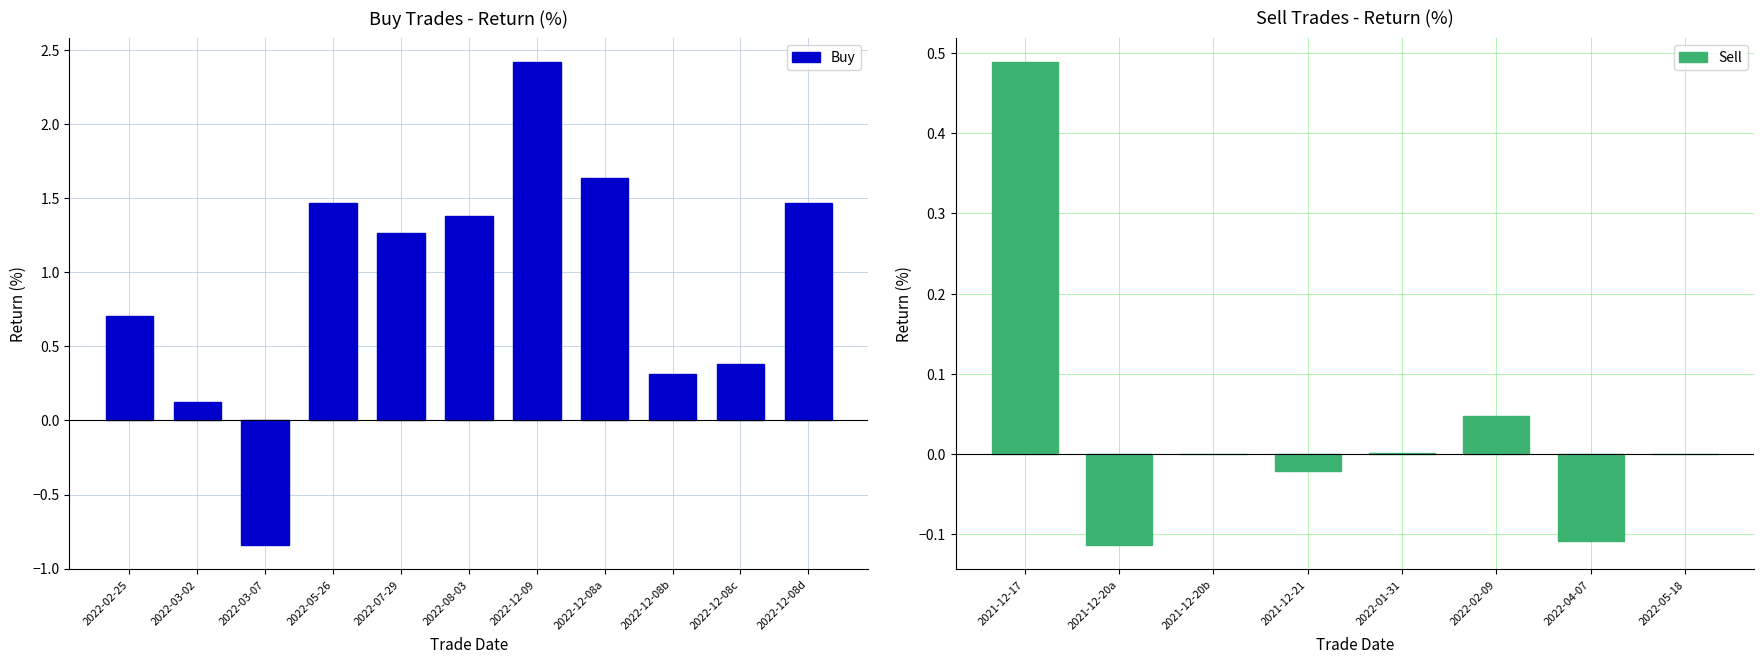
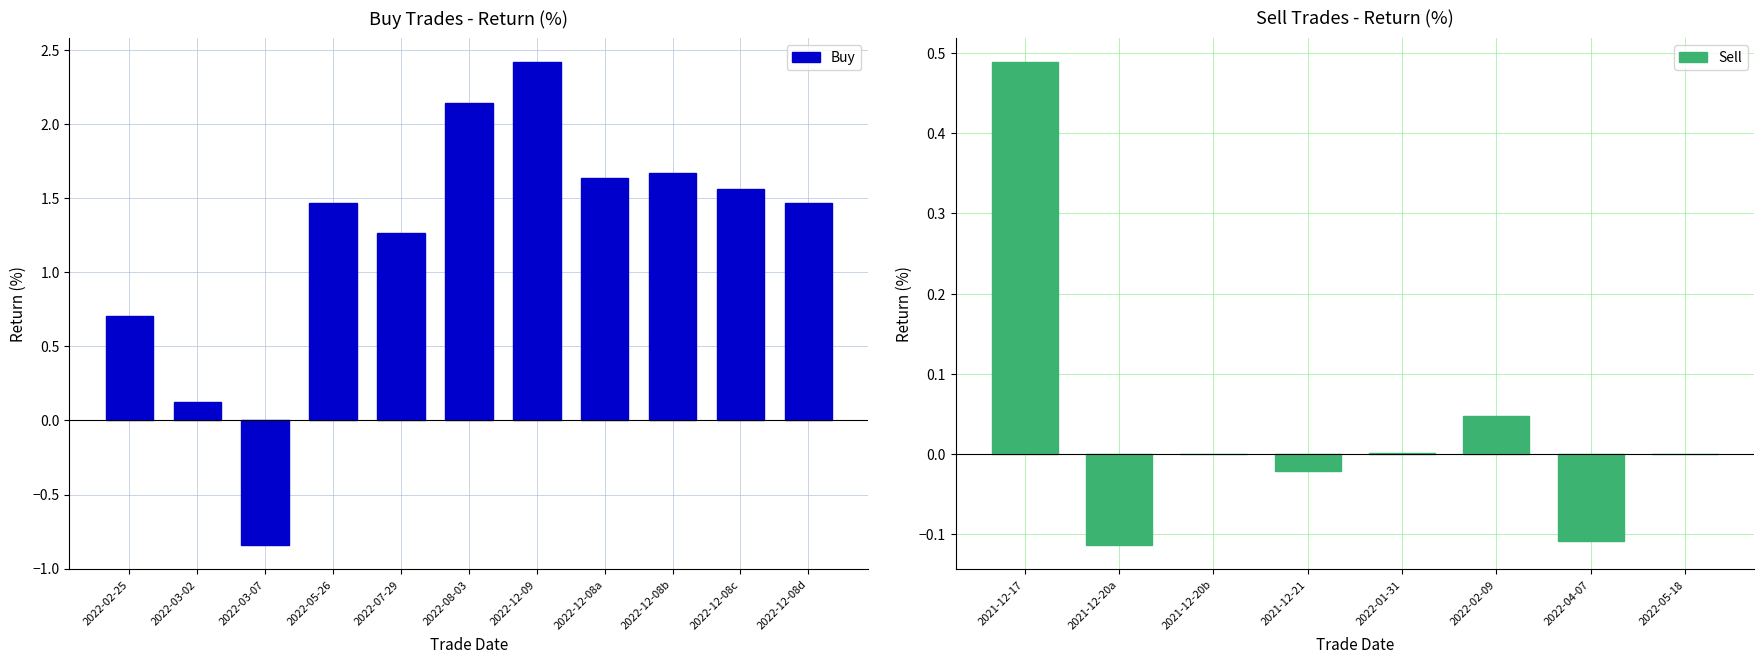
  {
    "Buy Trades - Return (%)": {
      "2022-02-25": 0.71,
      "2022-03-02": 0.12,
      "2022-03-07": -0.84,
      "2022-05-26": 1.47,
      "2022-07-29": 1.27,
-     "2022-08-03": 1.38,
+     "2022-08-03": 2.14,
      "2022-12-09": 2.42,
      "2022-12-08a": 1.64,
-     "2022-12-08b": 0.32,
-     "2022-12-08c": 0.38,
+     "2022-12-08b": 1.67,
+     "2022-12-08c": 1.56,
      "2022-12-08d": 1.47
    },
    "Sell Trades - Return (%)": {
      "2021-12-17": 0.49,
      "2021-12-20a": -0.11,
      "2021-12-20b": 0.00,
      "2021-12-21": -0.02,
      "2022-02-09": 0.05,
      "2022-04-07": -0.11
    }
  }
